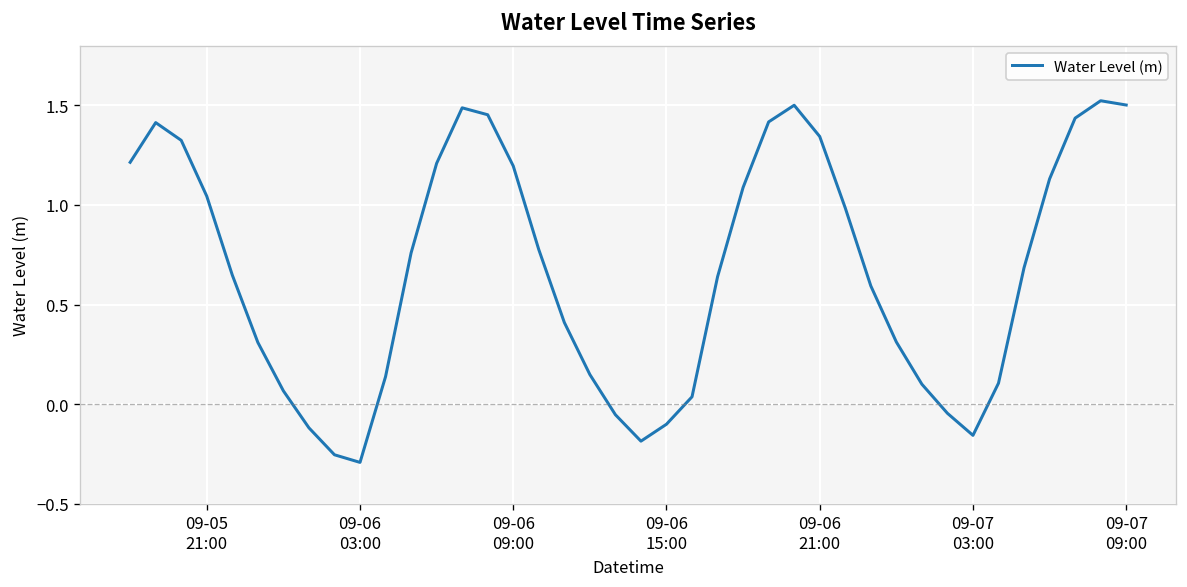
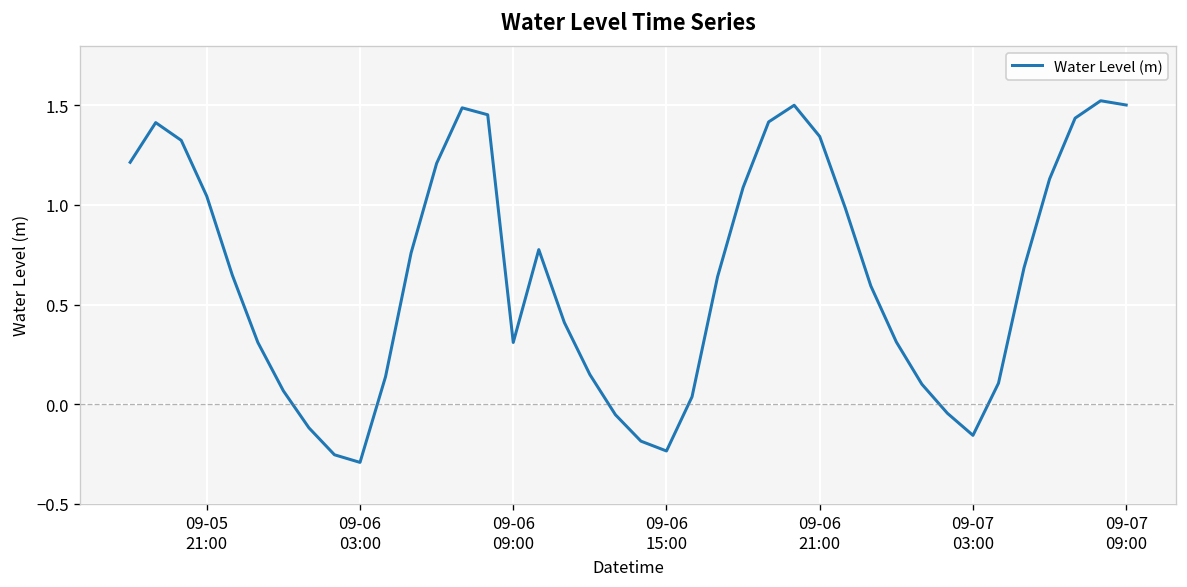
  {
    "09-05 21:00": 1.04,
    "09-06 03:00": -0.29,
-   "09-06 09:00": 1.20,
-   "09-06 15:00": -0.10,
+   "09-06 09:00": 0.31,
+   "09-06 15:00": -0.24,
    "09-06 21:00": 1.34,
    "09-07 03:00": -0.16,
    "09-07 09:00": 1.50
  }
